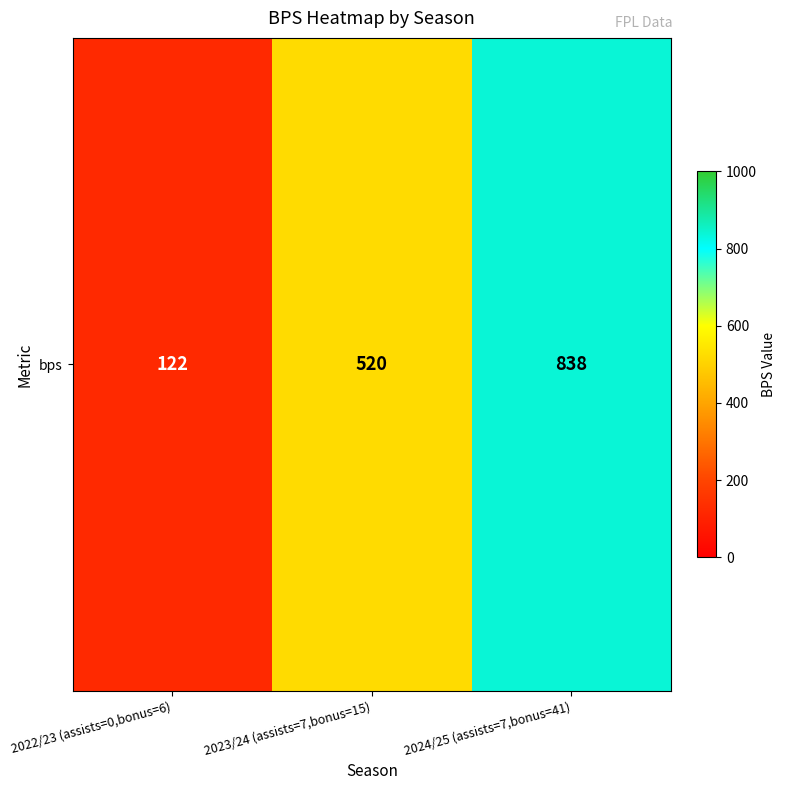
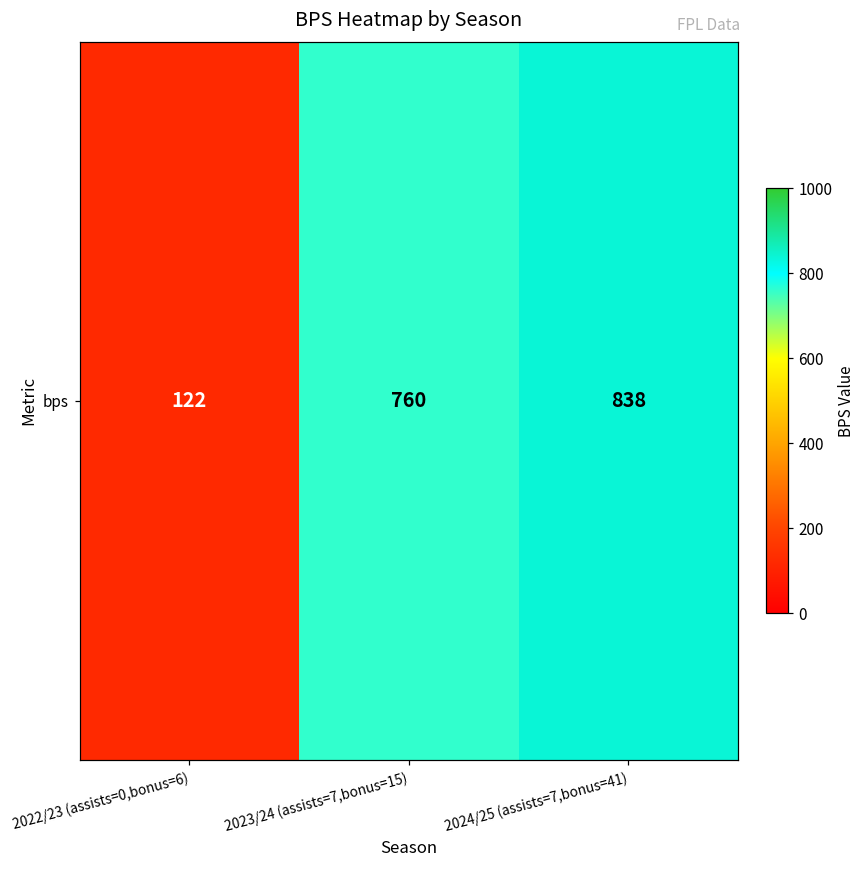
  {
    "bps": {
      "2022/23 (assists=0,bonus=6)": 122,
-     "2023/24 (assists=7,bonus=15)": 520,
+     "2023/24 (assists=7,bonus=15)": 760,
      "2024/25 (assists=7,bonus=41)": 838
    }
  }
